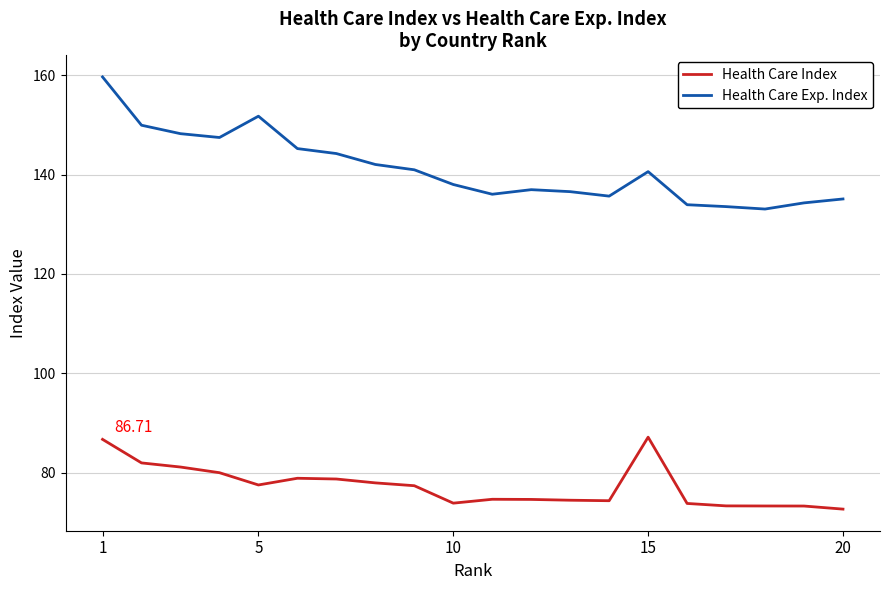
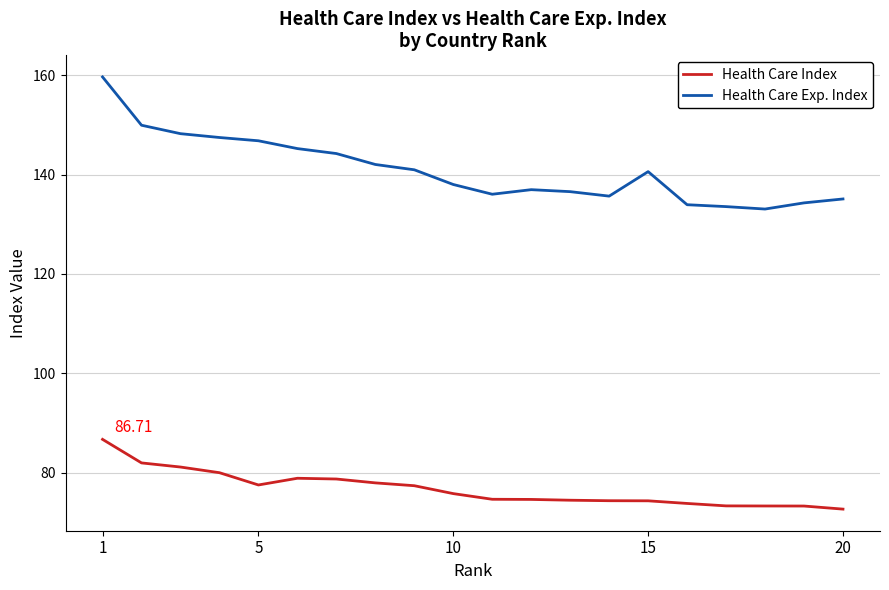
  {
    "Health Care Index": {
      "5": 78,
-     "10": 74,
-     "15": 87,
+     "10": 76,
+     "15": 74,
      "20": 73
    },
    "Health Care Exp. Index": {
      "1": 160,
-     "5": 152,
+     "5": 147,
      "10": 138,
      "15": 141,
      "20": 135
    }
  }
